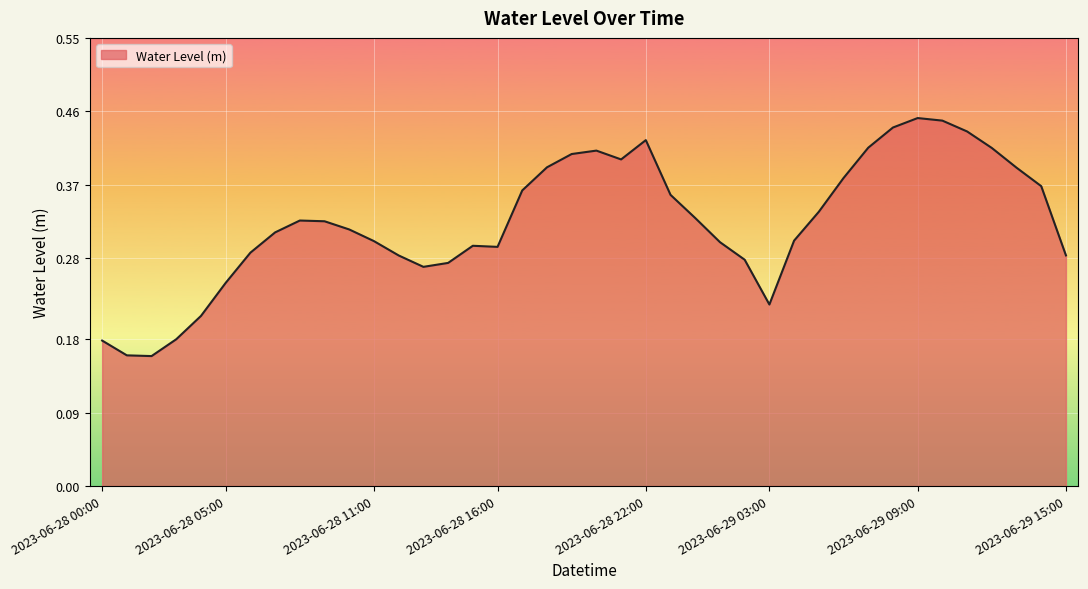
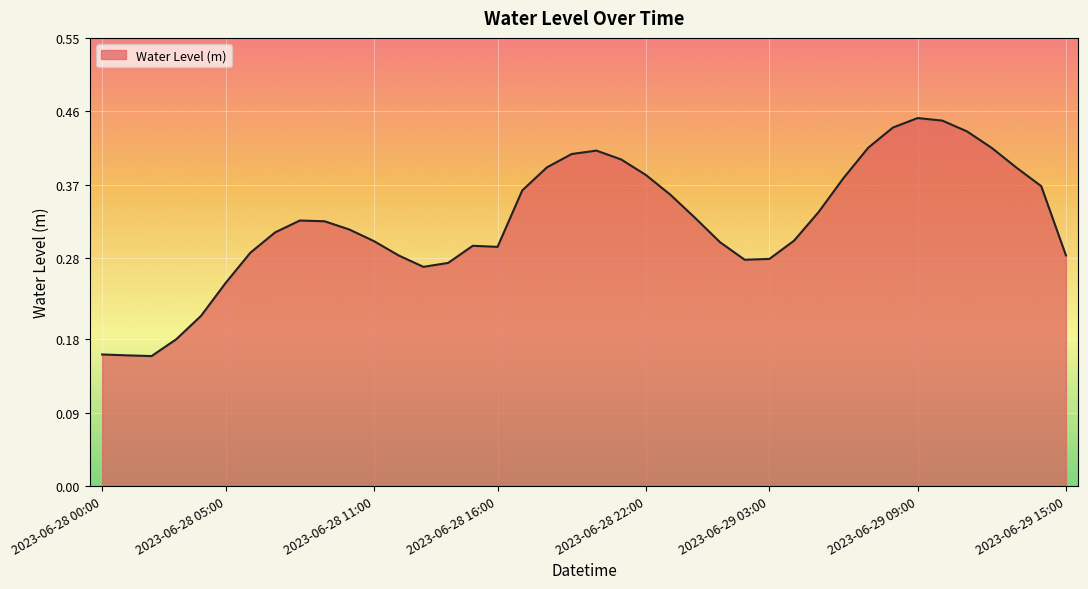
  {
-   "2023-06-28 00:00": 0.18,
+   "2023-06-28 00:00": 0.16,
    "2023-06-28 05:00": 0.25,
    "2023-06-28 11:00": 0.30,
    "2023-06-28 16:00": 0.29,
-   "2023-06-28 22:00": 0.42,
-   "2023-06-29 03:00": 0.22,
+   "2023-06-28 22:00": 0.38,
+   "2023-06-29 03:00": 0.28,
    "2023-06-29 09:00": 0.45,
    "2023-06-29 15:00": 0.28
  }
